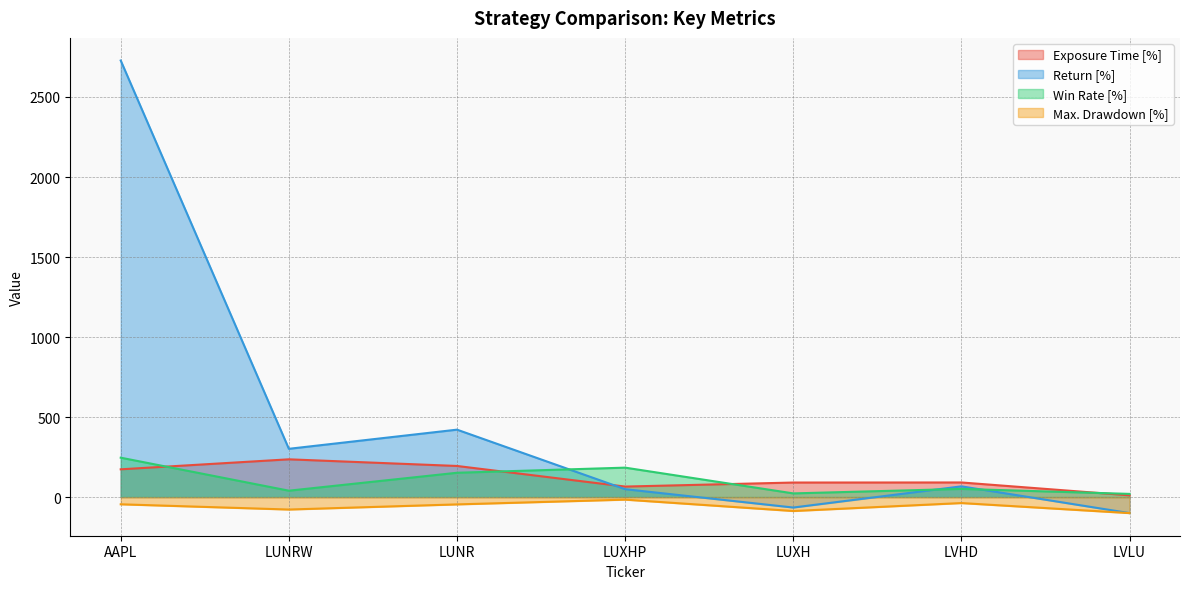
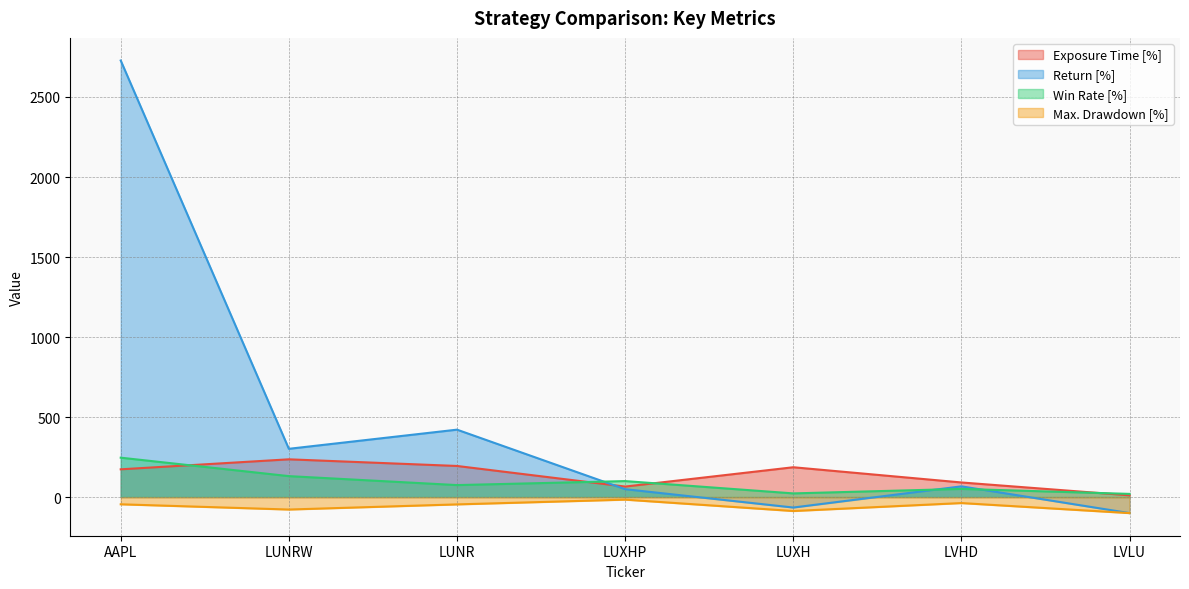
  {
    "Exposure Time [%]": {
      "AAPL": 170,
      "LUNRW": 240,
      "LUNR": 190,
      "LUXHP": 70,
-     "LUXH": 90,
+     "LUXH": 190,
      "LVHD": 90
    },
    "Win Rate [%]": {
      "AAPL": 250,
-     "LUNRW": 40,
-     "LUNR": 150,
-     "LUXHP": 180,
+     "LUNRW": 130,
+     "LUNR": 80,
+     "LUXHP": 100,
      "LUXH": 20,
      "LVHD": 50
    }
  }
